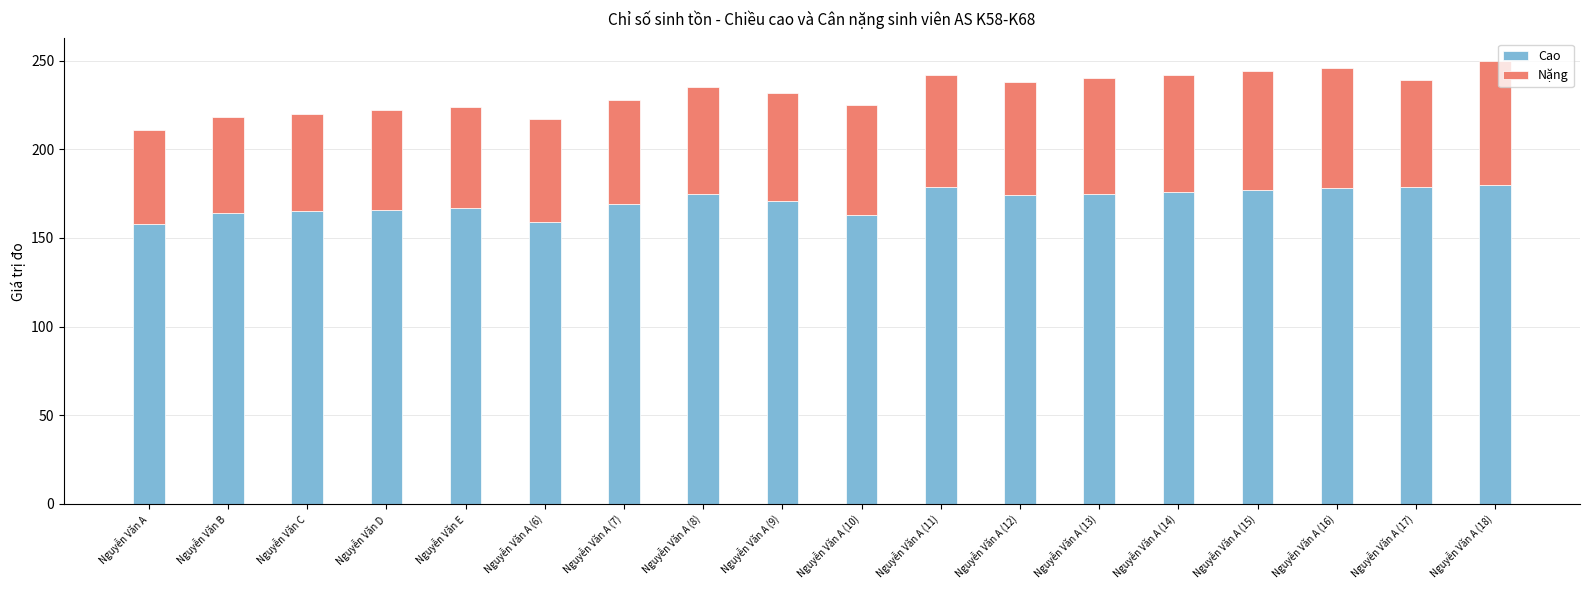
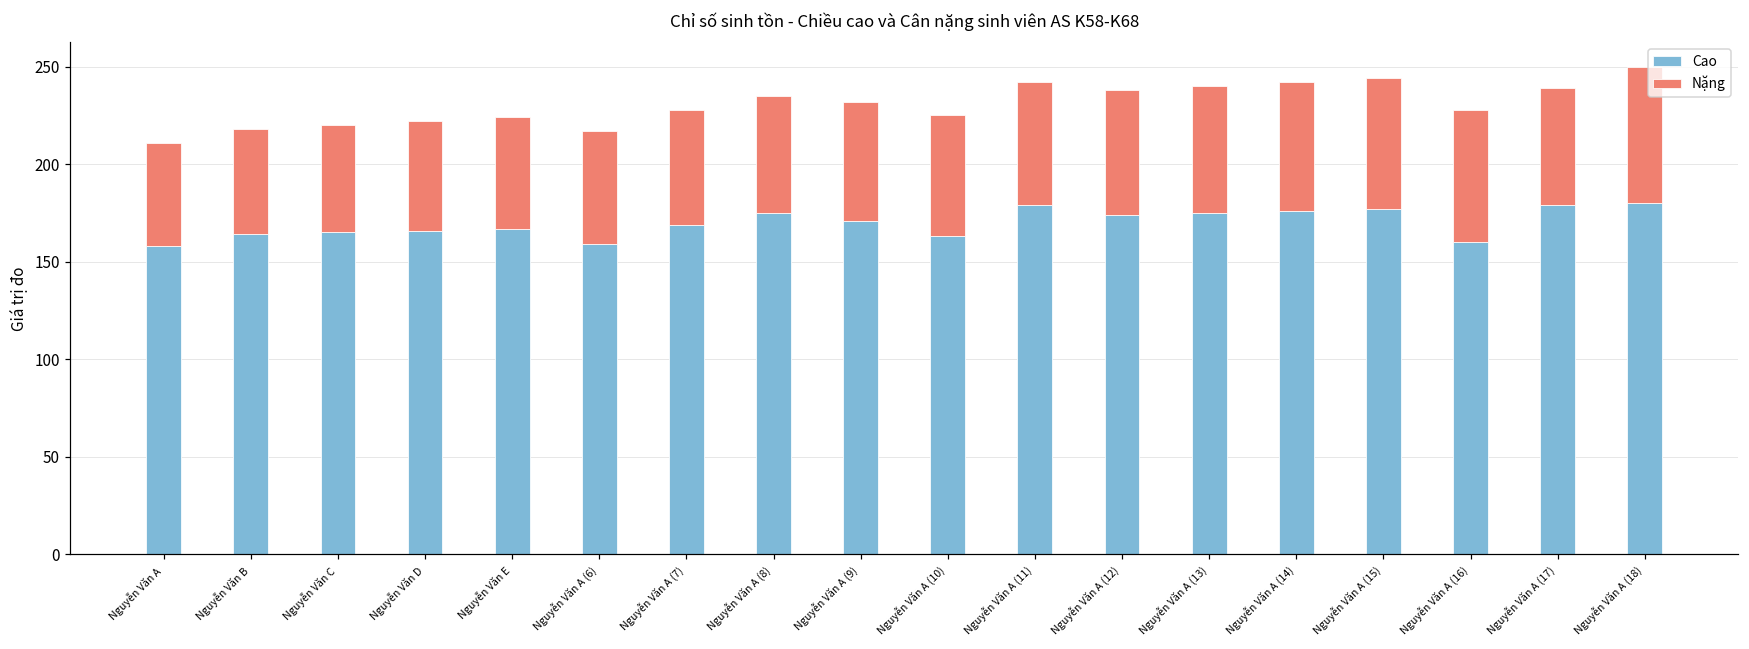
  {
    "Cao": {
      "Nguyễn Văn A": 158,
      "Nguyễn Văn B": 164,
      "Nguyễn Văn C": 165,
      "Nguyễn Văn D": 166,
      "Nguyễn Văn E": 167,
      "Nguyễn Văn A (6)": 159,
      "Nguyễn Văn A (7)": 169,
      "Nguyễn Văn A (8)": 175,
      "Nguyễn Văn A (9)": 171,
      "Nguyễn Văn A (10)": 163,
      "Nguyễn Văn A (11)": 179,
      "Nguyễn Văn A (12)": 174,
      "Nguyễn Văn A (13)": 175,
      "Nguyễn Văn A (14)": 176,
      "Nguyễn Văn A (15)": 177,
-     "Nguyễn Văn A (16)": 178,
+     "Nguyễn Văn A (16)": 160,
      "Nguyễn Văn A (17)": 179,
      "Nguyễn Văn A (18)": 180
    },
    "Nặng": {
      "Nguyễn Văn A": 53,
      "Nguyễn Văn B": 54,
      "Nguyễn Văn C": 55,
      "Nguyễn Văn D": 56,
      "Nguyễn Văn E": 57,
      "Nguyễn Văn A (6)": 58,
      "Nguyễn Văn A (7)": 59,
      "Nguyễn Văn A (8)": 60,
      "Nguyễn Văn A (9)": 61,
      "Nguyễn Văn A (10)": 62,
      "Nguyễn Văn A (11)": 63,
      "Nguyễn Văn A (12)": 64,
      "Nguyễn Văn A (13)": 65,
      "Nguyễn Văn A (14)": 66,
      "Nguyễn Văn A (15)": 67,
      "Nguyễn Văn A (16)": 68,
      "Nguyễn Văn A (17)": 60,
      "Nguyễn Văn A (18)": 70
    }
  }
